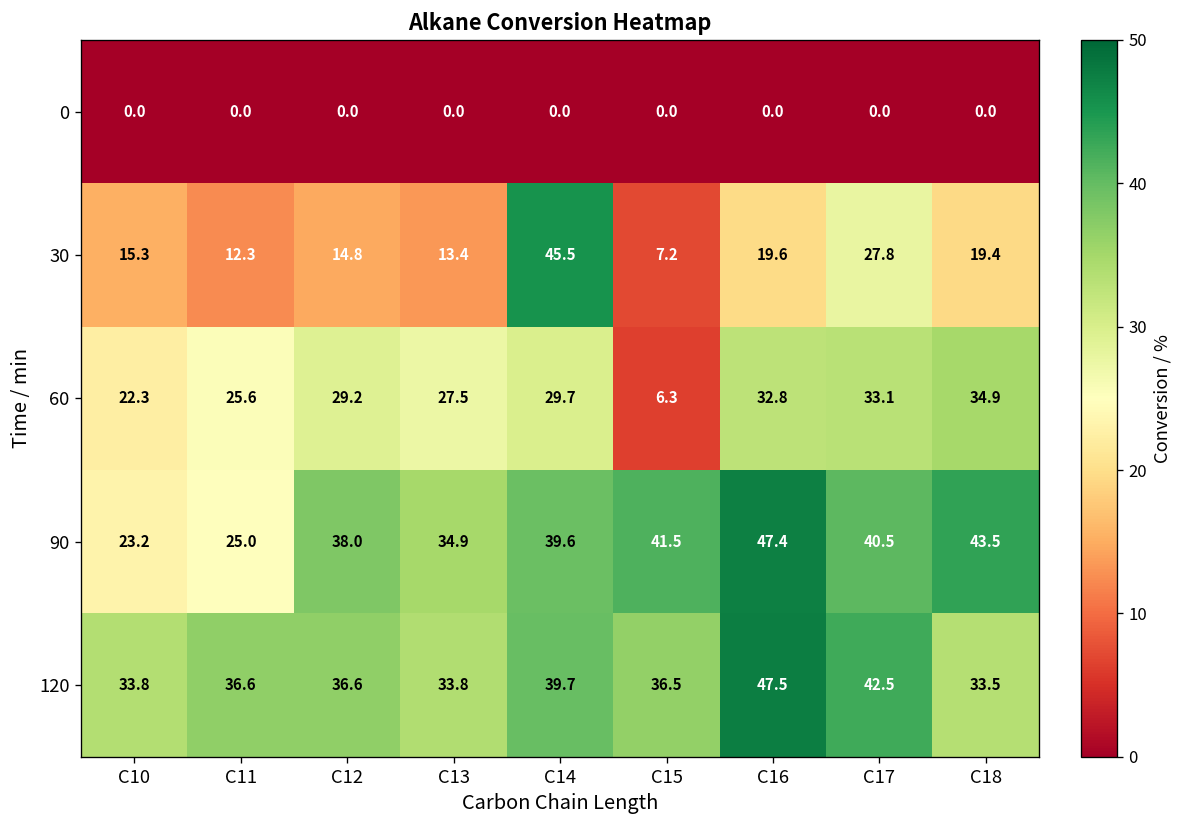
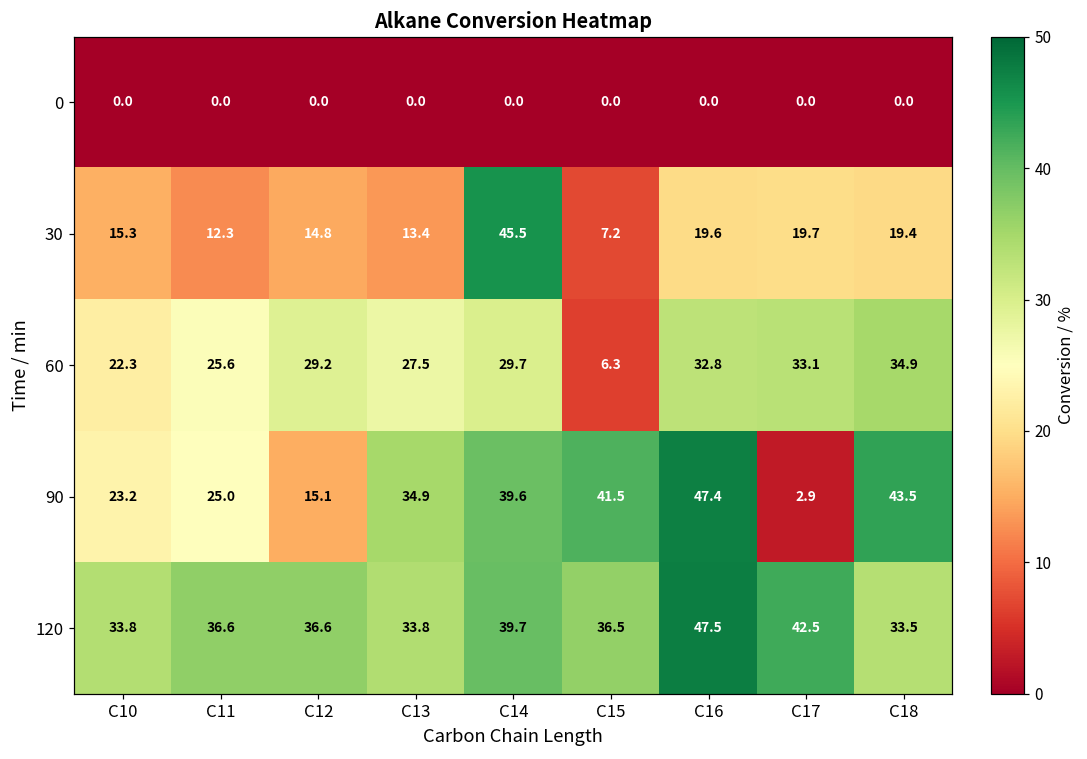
  {
    "0": {
      "C10": 0.0,
      "C11": 0.0,
      "C12": 0.0,
      "C13": 0.0,
      "C14": 0.0,
      "C15": 0.0,
      "C16": 0.0,
      "C17": 0.0,
      "C18": 0.0
    },
    "30": {
      "C10": 15.3,
      "C11": 12.3,
      "C12": 14.8,
      "C13": 13.4,
      "C14": 45.5,
      "C15": 7.2,
      "C16": 19.6,
-     "C17": 27.8,
+     "C17": 19.7,
      "C18": 19.4
    },
    "60": {
      "C10": 22.3,
      "C11": 25.6,
      "C12": 29.2,
      "C13": 27.5,
      "C14": 29.7,
      "C15": 6.3,
      "C16": 32.8,
      "C17": 33.1,
      "C18": 34.9
    },
    "90": {
      "C10": 23.2,
      "C11": 25.0,
-     "C12": 38.0,
+     "C12": 15.1,
      "C13": 34.9,
      "C14": 39.6,
      "C15": 41.5,
      "C16": 47.4,
-     "C17": 40.5,
+     "C17": 2.9,
      "C18": 43.5
    },
    "120": {
      "C10": 33.8,
      "C11": 36.6,
      "C12": 36.6,
      "C13": 33.8,
      "C14": 39.7,
      "C15": 36.5,
      "C16": 47.5,
      "C17": 42.5,
      "C18": 33.5
    }
  }
